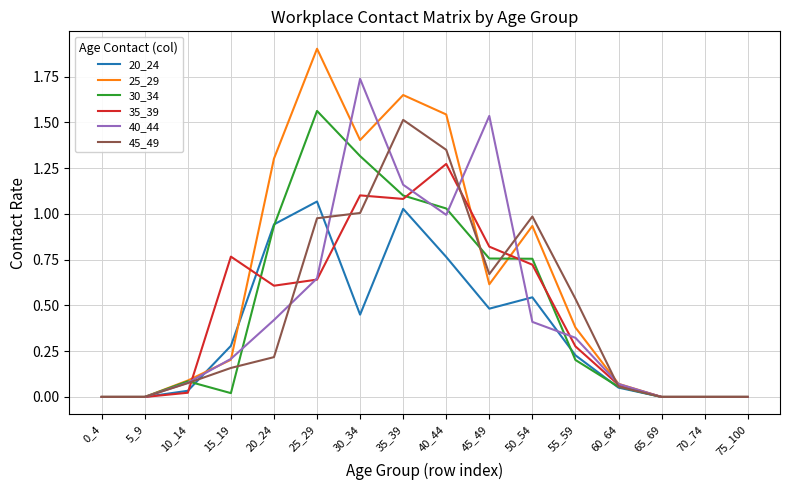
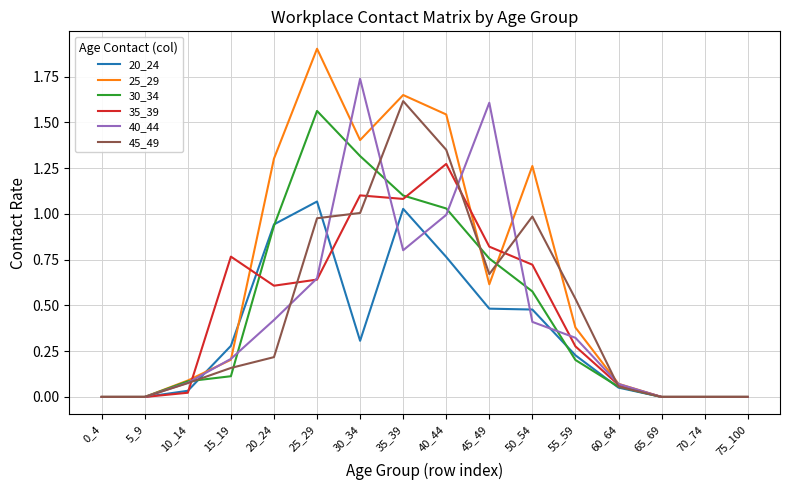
  {
    "20_24": {
      "15_19": 0.28,
      "25_29": 1.07,
-     "30_34": 0.45,
+     "30_34": 0.31,
      "35_39": 1.03,
      "40_44": 0.76,
      "45_49": 0.48,
-     "50_54": 0.54,
+     "50_54": 0.48,
      "55_59": 0.23
    },
    "25_29": {
      "20_24": 1.30,
      "25_29": 1.90,
      "30_34": 1.40,
      "35_39": 1.65,
      "40_44": 1.54,
      "45_49": 0.62,
-     "50_54": 0.93,
+     "50_54": 1.26,
      "55_59": 0.38
    },
    "30_34": {
-     "15_19": 0.02,
+     "15_19": 0.11,
      "25_29": 1.56,
      "30_34": 1.32,
      "35_39": 1.10,
      "40_44": 1.03,
      "45_49": 0.76,
-     "50_54": 0.75,
+     "50_54": 0.58,
      "55_59": 0.20
    },
    "35_39": {
      "15_19": 0.77,
      "20_24": 0.61,
      "30_34": 1.10,
      "35_39": 1.08,
      "40_44": 1.27,
      "45_49": 0.82,
      "50_54": 0.72,
      "55_59": 0.28
    },
    "40_44": {
      "20_24": 0.42,
      "30_34": 1.74,
-     "35_39": 1.16,
+     "35_39": 0.80,
      "40_44": 0.99,
-     "45_49": 1.54,
+     "45_49": 1.61,
      "50_54": 0.41,
      "55_59": 0.32
    },
    "45_49": {
      "15_19": 0.16,
      "20_24": 0.22,
      "25_29": 0.98,
      "30_34": 1.01,
-     "35_39": 1.51,
+     "35_39": 1.62,
      "40_44": 1.35,
      "45_49": 0.67,
      "50_54": 0.99,
      "55_59": 0.54
    }
  }
